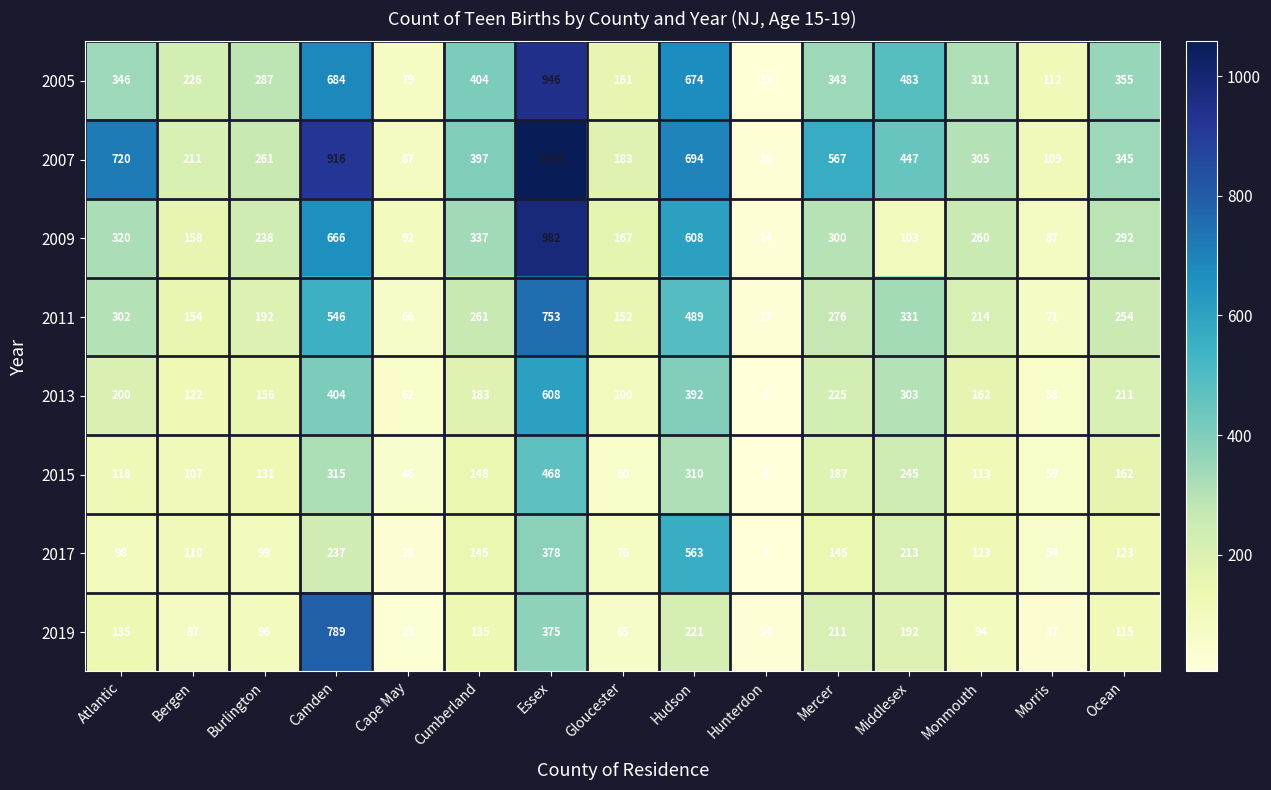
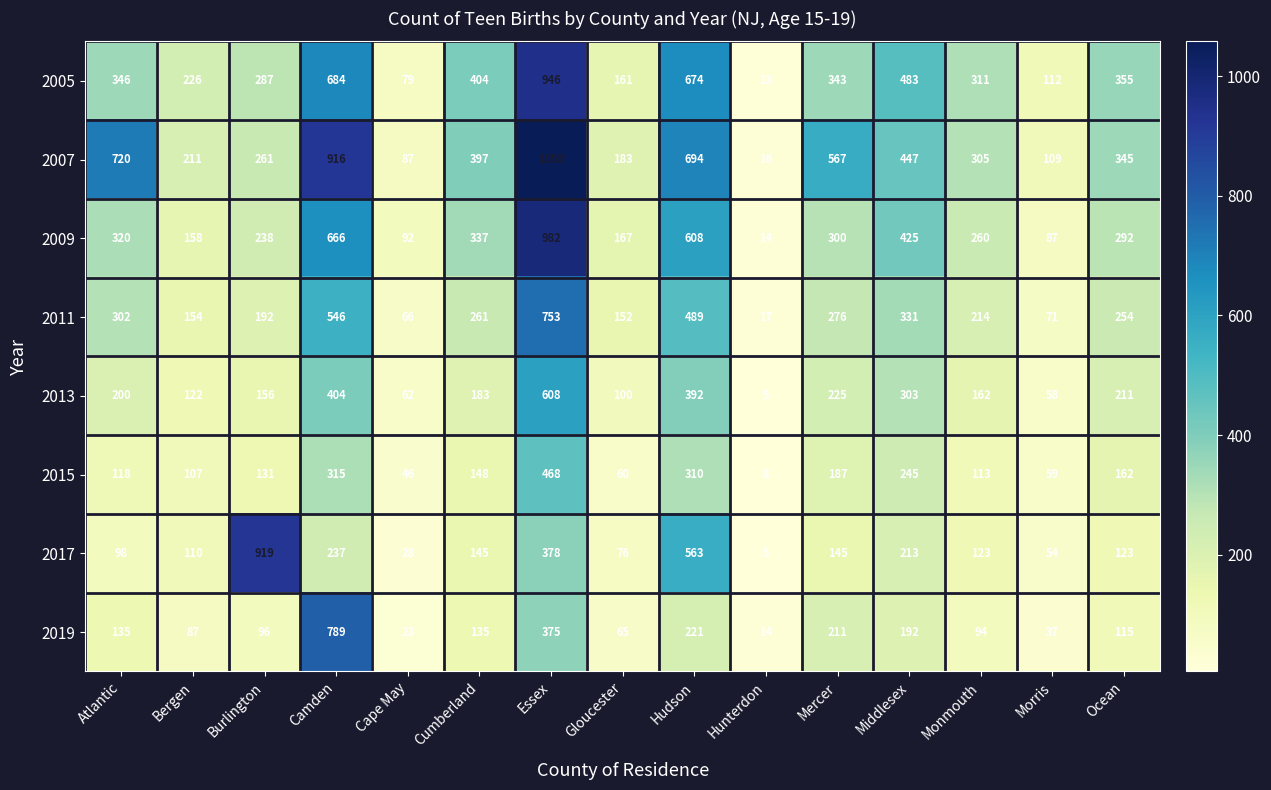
  {
    "2005": {
      "Atlantic": 346,
      "Bergen": 226,
      "Burlington": 287,
      "Camden": 684,
      "Cape May": 79,
      "Cumberland": 404,
      "Essex": 946,
      "Gloucester": 161,
      "Hudson": 674,
      "Mercer": 343,
      "Middlesex": 483,
      "Monmouth": 311,
      "Morris": 112,
      "Ocean": 355
    },
    "2007": {
      "Atlantic": 720,
      "Bergen": 211,
      "Burlington": 261,
      "Camden": 916,
      "Cape May": 87,
      "Cumberland": 397,
      "Gloucester": 183,
      "Hudson": 694,
      "Mercer": 567,
      "Middlesex": 447,
      "Monmouth": 305,
      "Morris": 109,
      "Ocean": 345
    },
    "2009": {
      "Atlantic": 320,
      "Bergen": 158,
      "Burlington": 238,
      "Camden": 666,
      "Cape May": 92,
      "Cumberland": 337,
      "Essex": 982,
      "Gloucester": 167,
      "Hudson": 608,
      "Mercer": 300,
-     "Middlesex": 103,
+     "Middlesex": 425,
      "Monmouth": 260,
      "Morris": 87,
      "Ocean": 292
    },
    "2011": {
      "Atlantic": 302,
      "Bergen": 154,
      "Burlington": 192,
      "Camden": 546,
      "Cape May": 66,
      "Cumberland": 261,
      "Essex": 753,
      "Gloucester": 152,
      "Hudson": 489,
      "Mercer": 276,
      "Middlesex": 331,
      "Monmouth": 214,
      "Morris": 71,
      "Ocean": 254
    },
    "2013": {
      "Atlantic": 200,
      "Bergen": 122,
      "Burlington": 156,
      "Camden": 404,
      "Cape May": 62,
      "Cumberland": 183,
      "Essex": 608,
      "Gloucester": 100,
      "Hudson": 392,
      "Mercer": 225,
      "Middlesex": 303,
      "Monmouth": 162,
      "Morris": 58,
      "Ocean": 211
    },
    "2015": {
      "Atlantic": 118,
      "Bergen": 107,
      "Burlington": 131,
      "Camden": 315,
      "Cape May": 46,
      "Cumberland": 148,
      "Essex": 468,
      "Gloucester": 60,
      "Hudson": 310,
      "Mercer": 187,
      "Middlesex": 245,
      "Monmouth": 113,
      "Morris": 59,
      "Ocean": 162
    },
    "2017": {
      "Atlantic": 98,
      "Bergen": 110,
-     "Burlington": 99,
+     "Burlington": 919,
      "Camden": 237,
      "Cumberland": 145,
      "Essex": 378,
      "Gloucester": 76,
      "Hudson": 563,
      "Mercer": 145,
      "Middlesex": 213,
      "Monmouth": 123,
      "Morris": 54,
      "Ocean": 123
    },
    "2019": {
      "Atlantic": 135,
      "Bergen": 87,
      "Burlington": 96,
      "Camden": 789,
      "Cumberland": 135,
      "Essex": 375,
      "Gloucester": 65,
      "Hudson": 221,
      "Mercer": 211,
      "Middlesex": 192,
      "Monmouth": 94,
      "Ocean": 115
    }
  }
